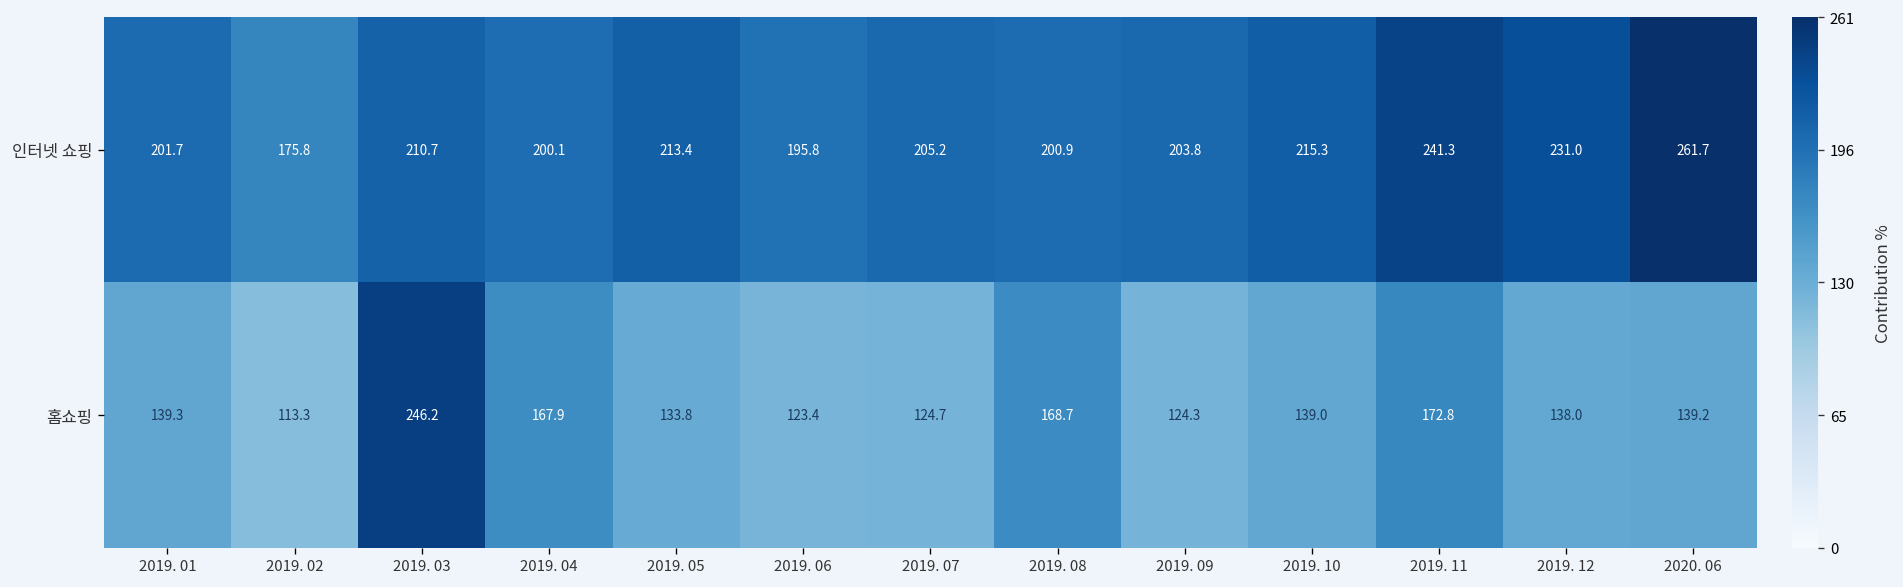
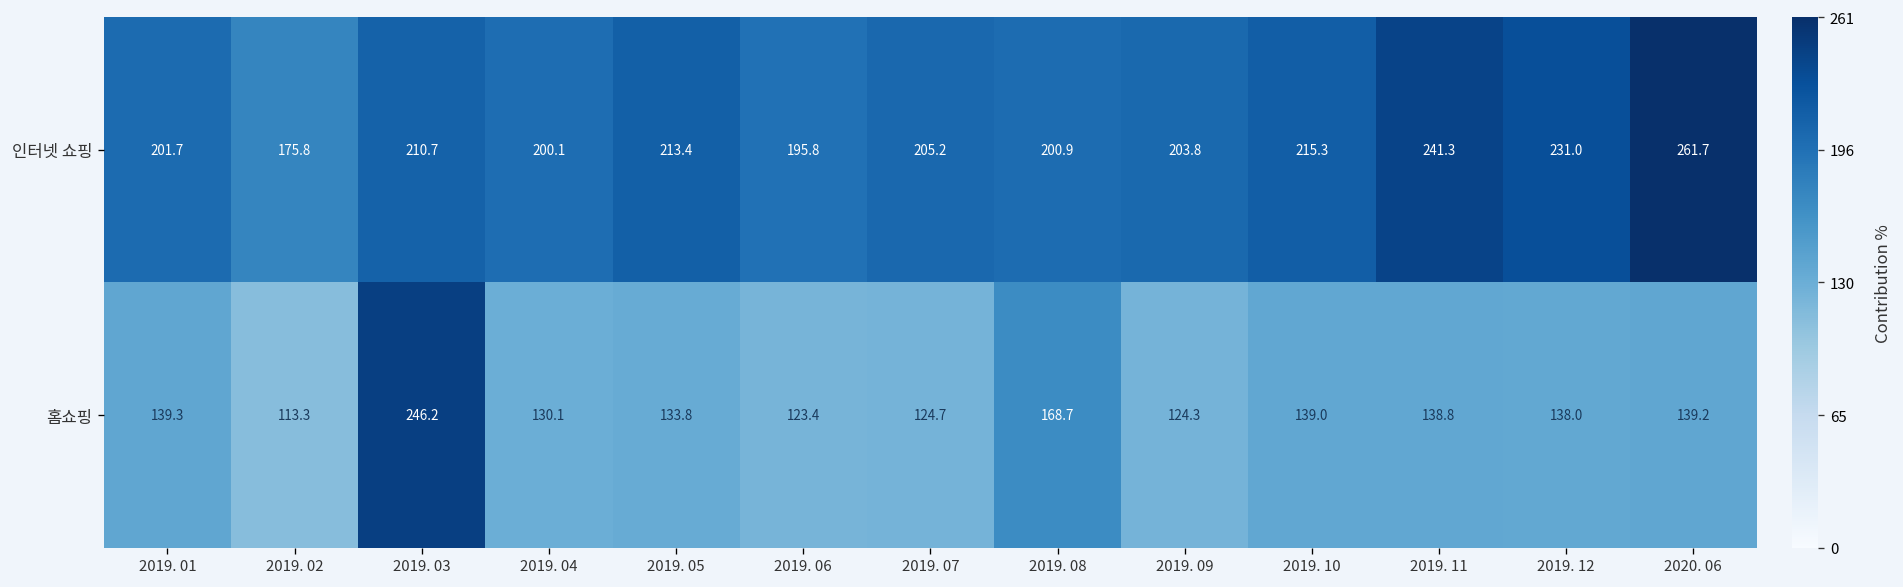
  {
    "인터넷 쇼핑": {
      "2019. 01": 201.7,
      "2019. 02": 175.8,
      "2019. 03": 210.7,
      "2019. 04": 200.1,
      "2019. 05": 213.4,
      "2019. 06": 195.8,
      "2019. 07": 205.2,
      "2019. 08": 200.9,
      "2019. 09": 203.8,
      "2019. 10": 215.3,
      "2019. 11": 241.3,
      "2019. 12": 231.0,
      "2020. 06": 261.7
    },
    "홈쇼핑": {
      "2019. 01": 139.3,
      "2019. 02": 113.3,
      "2019. 03": 246.2,
-     "2019. 04": 167.9,
+     "2019. 04": 130.1,
      "2019. 05": 133.8,
      "2019. 06": 123.4,
      "2019. 07": 124.7,
      "2019. 08": 168.7,
      "2019. 09": 124.3,
      "2019. 10": 139.0,
-     "2019. 11": 172.8,
+     "2019. 11": 138.8,
      "2019. 12": 138.0,
      "2020. 06": 139.2
    }
  }
